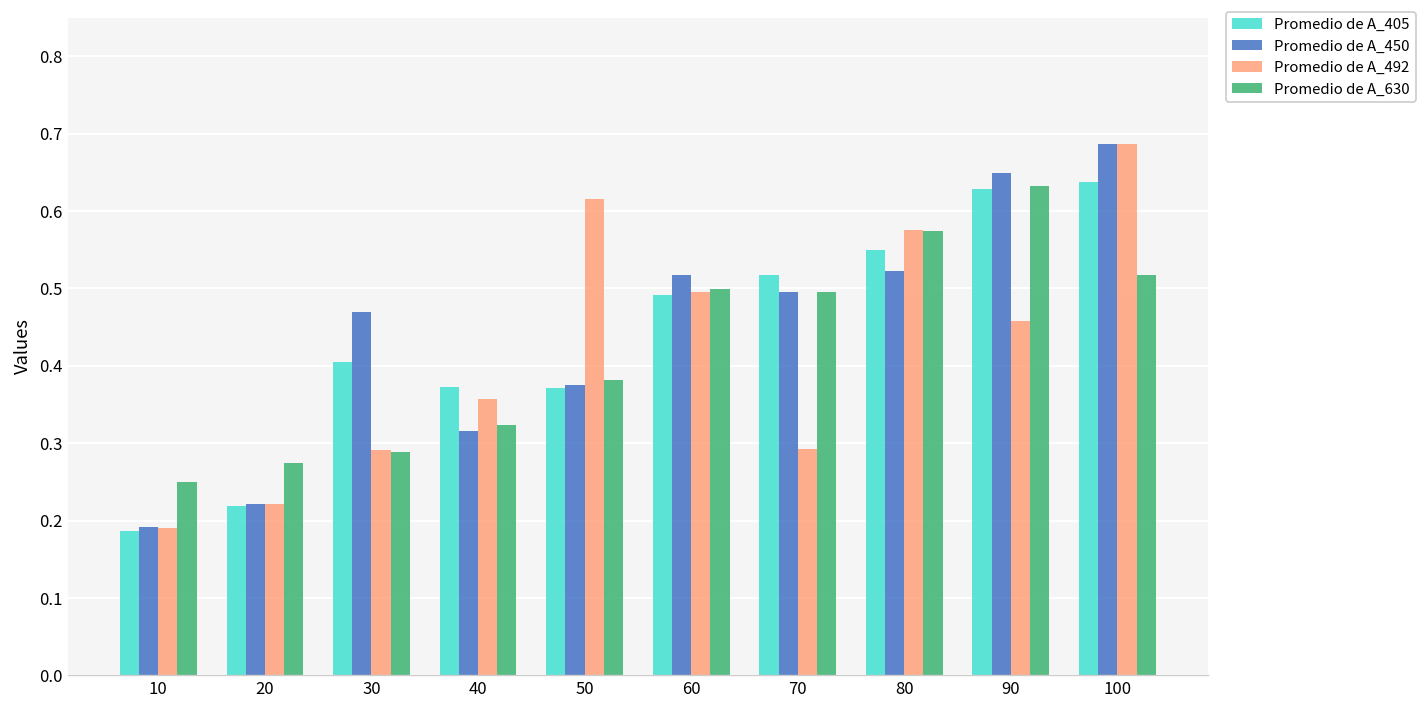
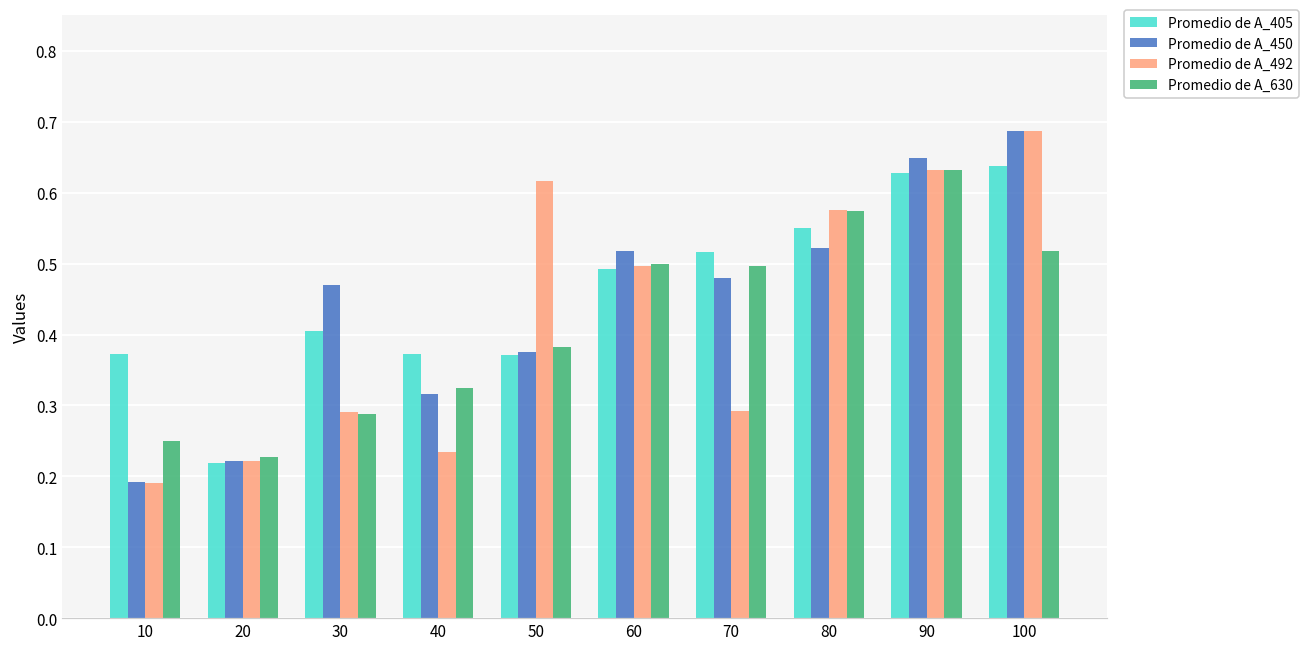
  {
    "Promedio de A_405": {
-     "10": 0.19,
+     "10": 0.37,
      "20": 0.22,
      "30": 0.41,
      "40": 0.37,
      "50": 0.37,
      "60": 0.49,
      "70": 0.52,
      "80": 0.55,
      "90": 0.63,
      "100": 0.64
    },
    "Promedio de A_450": {
      "10": 0.19,
      "20": 0.22,
      "30": 0.47,
      "40": 0.32,
      "50": 0.38,
      "60": 0.52,
-     "70": 0.50,
+     "70": 0.48,
      "80": 0.52,
      "90": 0.65,
      "100": 0.69
    },
    "Promedio de A_492": {
      "10": 0.19,
      "20": 0.22,
      "30": 0.29,
-     "40": 0.36,
+     "40": 0.23,
      "50": 0.62,
      "60": 0.50,
      "70": 0.29,
      "80": 0.58,
-     "90": 0.46,
+     "90": 0.63,
      "100": 0.69
    },
    "Promedio de A_630": {
      "10": 0.25,
-     "20": 0.28,
+     "20": 0.23,
      "30": 0.29,
      "40": 0.32,
      "50": 0.38,
      "60": 0.50,
      "70": 0.50,
      "80": 0.57,
      "90": 0.63,
      "100": 0.52
    }
  }
